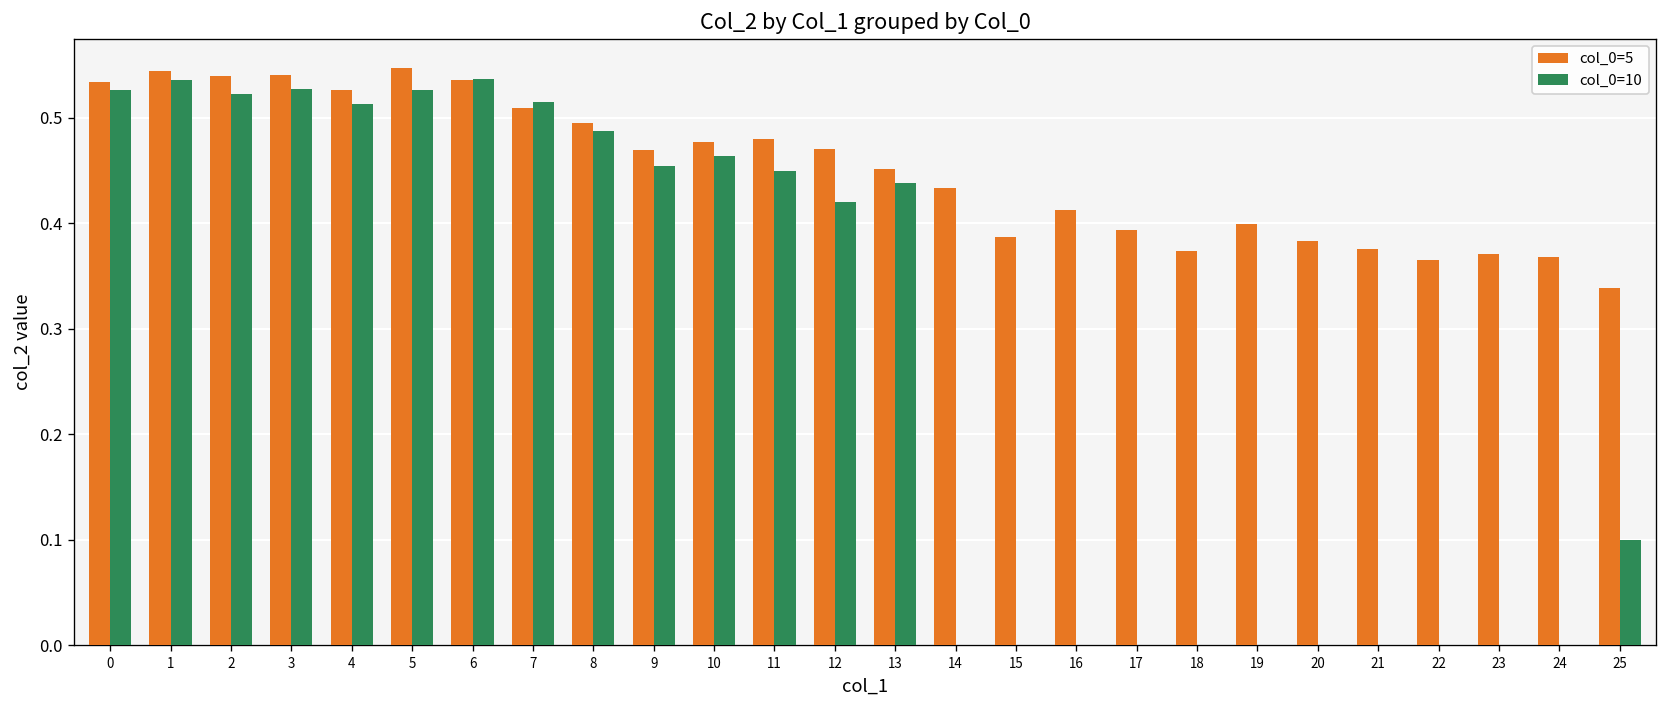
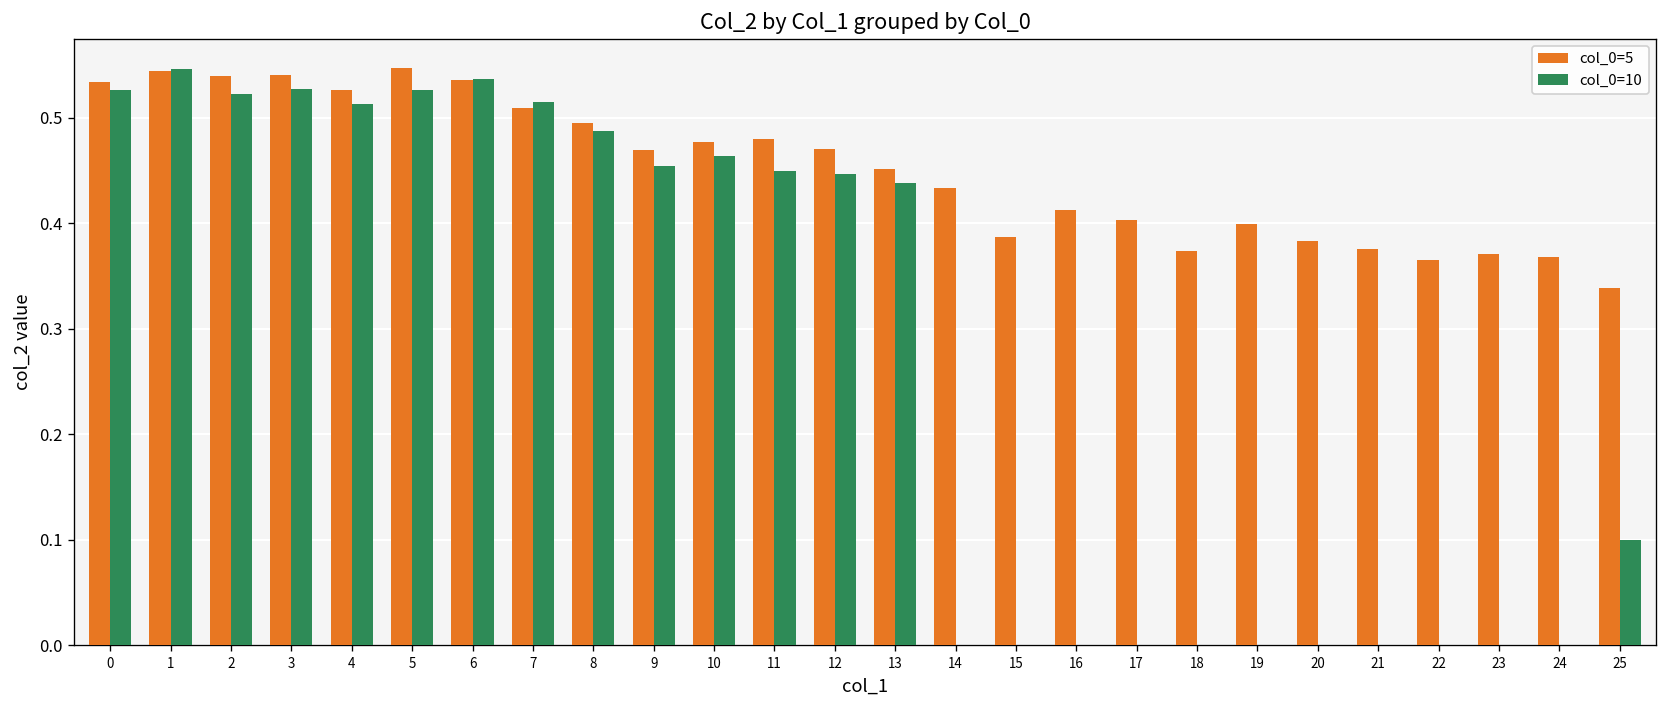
  {
    "col_0=5": {
      "0": 0.53,
      "1": 0.54,
      "2": 0.54,
      "3": 0.54,
      "4": 0.53,
      "5": 0.55,
      "6": 0.54,
      "7": 0.51,
      "8": 0.50,
      "9": 0.47,
      "10": 0.48,
      "11": 0.48,
      "12": 0.47,
      "13": 0.45,
      "14": 0.43,
      "15": 0.39,
      "16": 0.41,
-     "17": 0.39,
+     "17": 0.40,
      "18": 0.37,
      "19": 0.40,
      "20": 0.38,
      "21": 0.38,
      "22": 0.37,
      "23": 0.37,
      "24": 0.37,
      "25": 0.34
    },
    "col_0=10": {
      "0": 0.53,
-     "1": 0.54,
+     "1": 0.55,
      "2": 0.52,
      "3": 0.53,
      "4": 0.51,
      "5": 0.53,
      "6": 0.54,
      "7": 0.52,
      "8": 0.49,
      "9": 0.45,
      "10": 0.46,
      "11": 0.45,
-     "12": 0.42,
+     "12": 0.45,
      "13": 0.44,
      "14": 0.00,
      "15": 0.00,
      "16": 0.00,
      "17": 0.00,
      "18": 0.00,
      "19": 0.00,
      "20": 0.00,
      "21": 0.00,
      "22": 0.00,
      "23": 0.00,
      "24": 0.00,
      "25": 0.10
    }
  }
